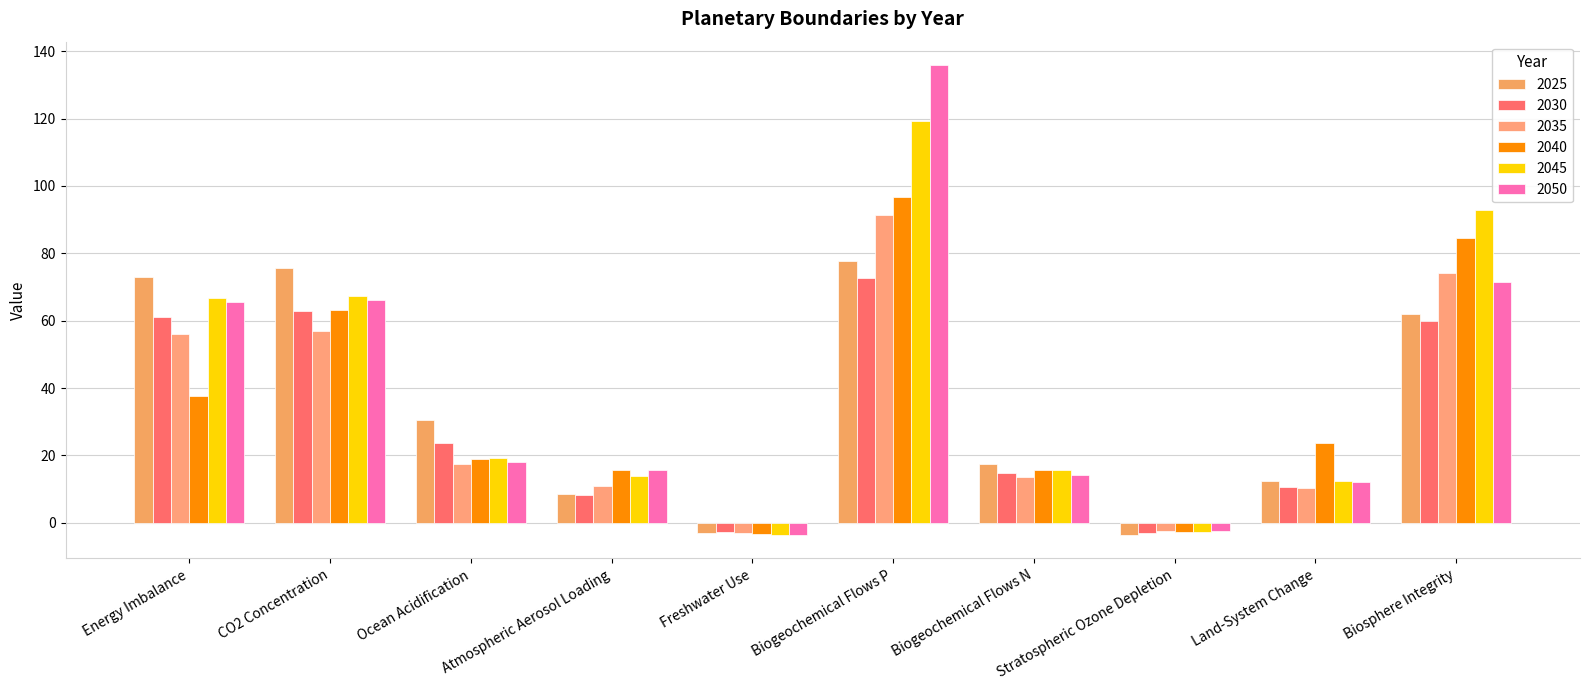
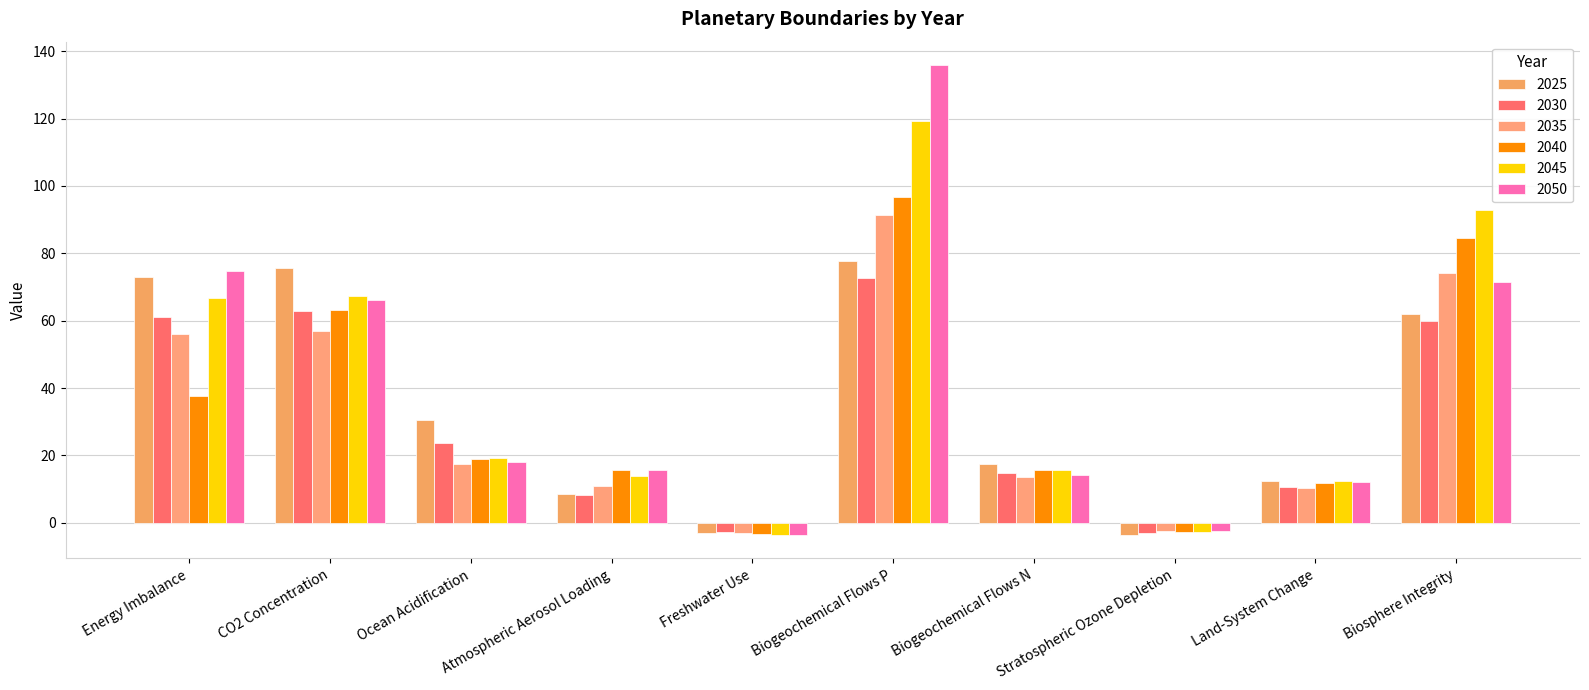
  {
    "2040": {
      "Energy Imbalance": 38,
      "CO2 Concentration": 63,
      "Ocean Acidification": 19,
      "Atmospheric Aerosol Loading": 16,
      "Freshwater Use": -3,
      "Biogeochemical Flows P": 97,
      "Biogeochemical Flows N": 16,
      "Stratospheric Ozone Depletion": -3,
-     "Land-System Change": 24,
+     "Land-System Change": 12,
      "Biosphere Integrity": 85
    },
    "2045": {
      "Energy Imbalance": 67,
      "CO2 Concentration": 67,
      "Ocean Acidification": 19,
      "Atmospheric Aerosol Loading": 14,
      "Freshwater Use": -4,
      "Biogeochemical Flows P": 119,
      "Biogeochemical Flows N": 16,
      "Stratospheric Ozone Depletion": -3,
      "Land-System Change": 12,
      "Biosphere Integrity": 93
    },
    "2050": {
-     "Energy Imbalance": 66,
+     "Energy Imbalance": 75,
      "CO2 Concentration": 66,
      "Ocean Acidification": 18,
      "Atmospheric Aerosol Loading": 16,
      "Freshwater Use": -3,
      "Biogeochemical Flows P": 136,
      "Biogeochemical Flows N": 14,
      "Stratospheric Ozone Depletion": -3,
      "Land-System Change": 12,
      "Biosphere Integrity": 71
    }
  }
